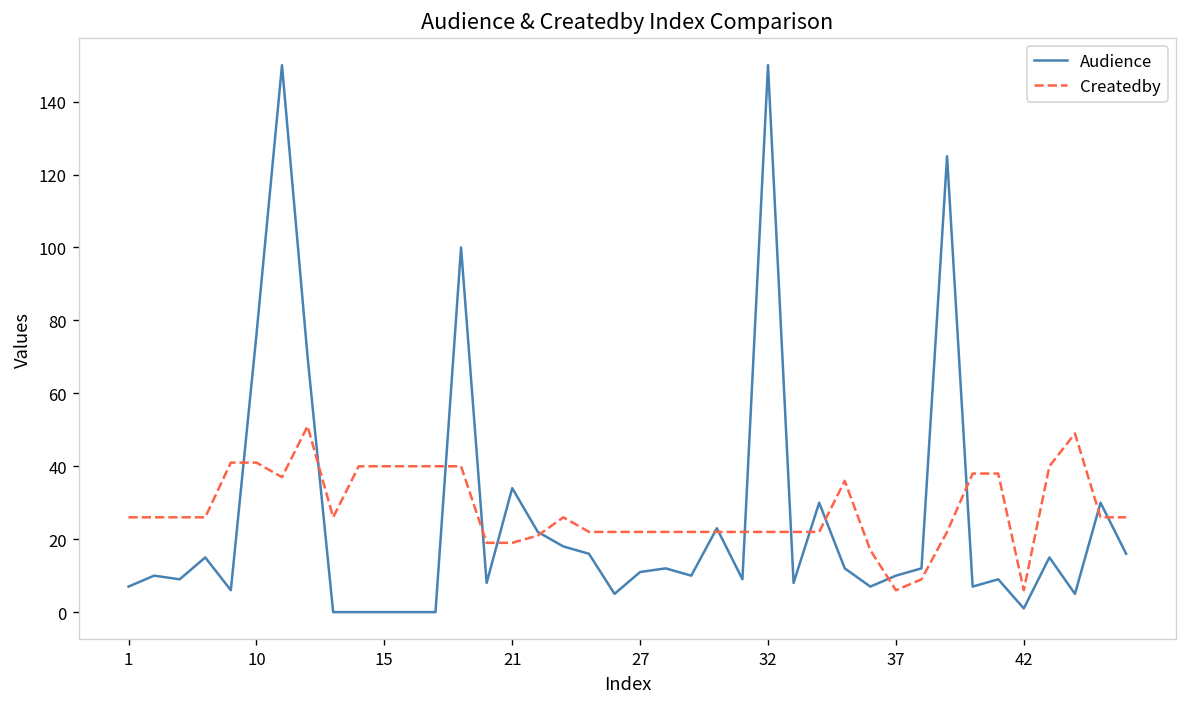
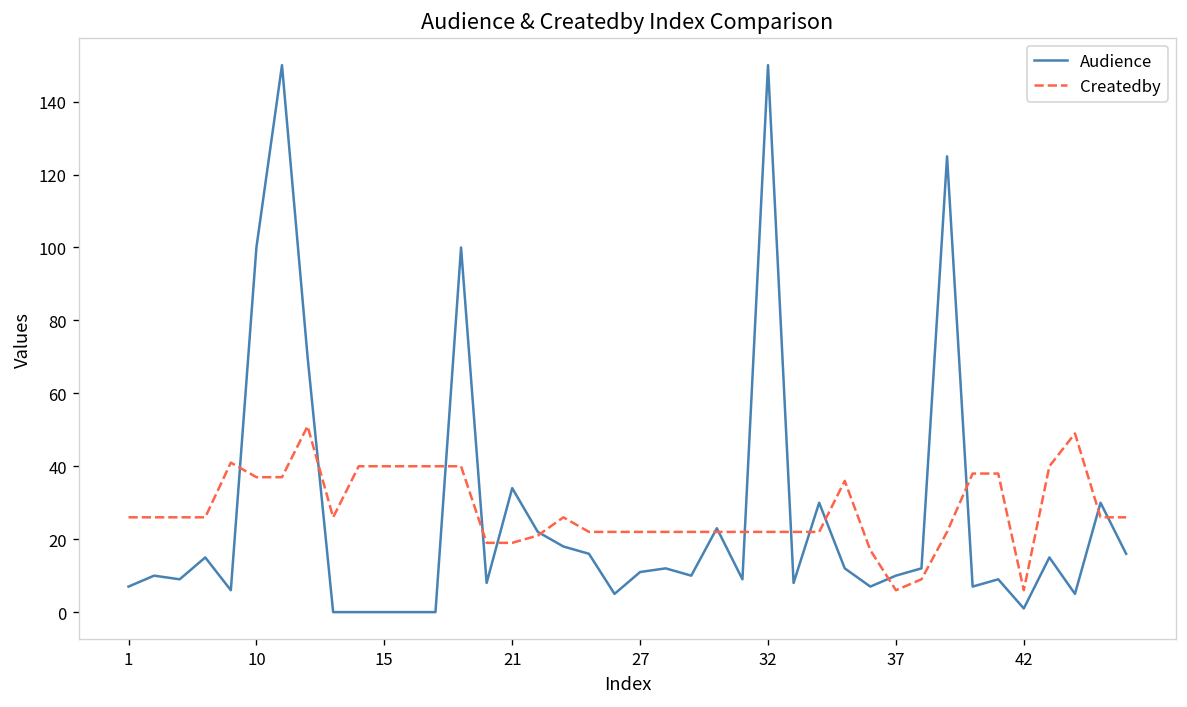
  {
    "Audience": {
-     "10": 76,
+     "10": 100,
      "15": 0,
      "42": 1
    },
    "Createdby": {
-     "10": 41,
+     "10": 37,
      "15": 40,
      "42": 6
    }
  }
